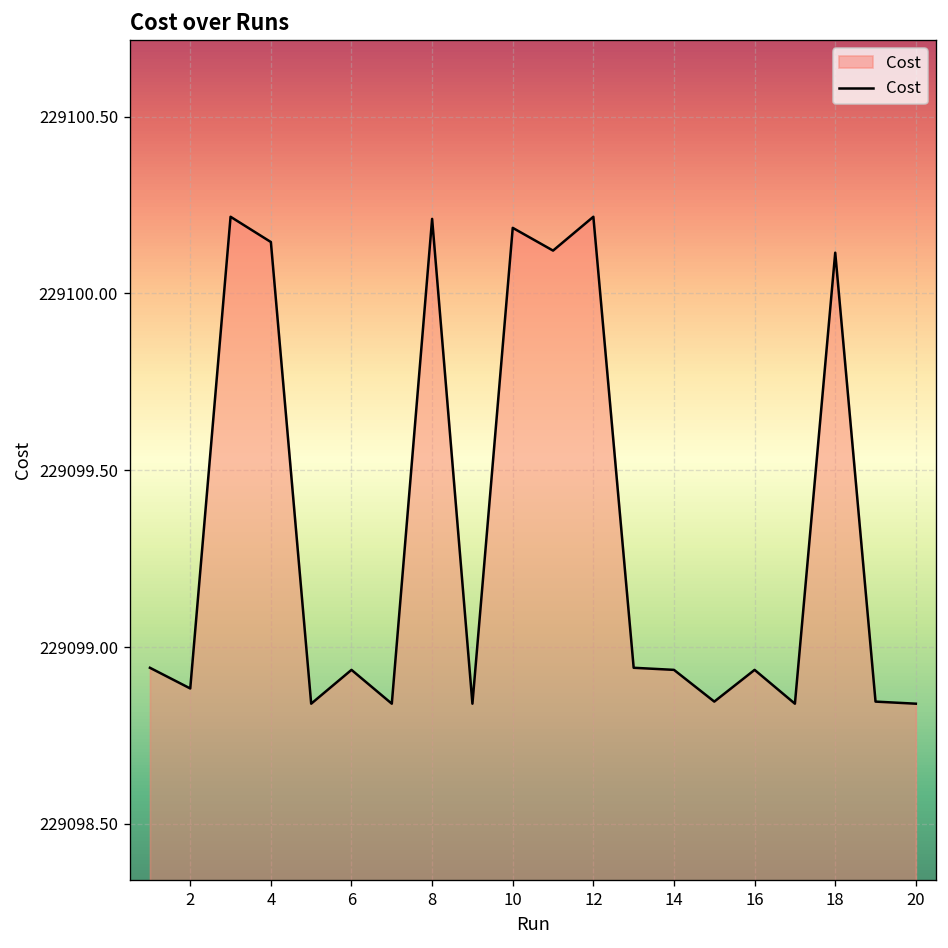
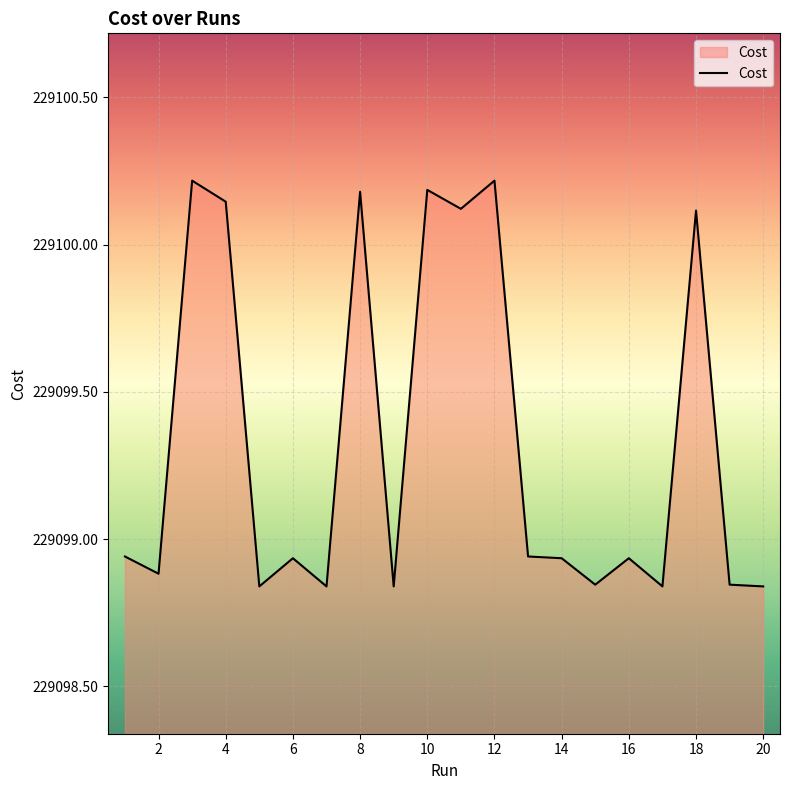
  {
    "2": 229098.88,
    "4": 229100.15,
    "6": 229098.94,
-   "8": 229100.21,
+   "8": 229100.18,
    "10": 229100.19,
    "12": 229100.22,
    "14": 229098.94,
    "16": 229098.94,
    "18": 229100.12,
    "20": 229098.84
  }
